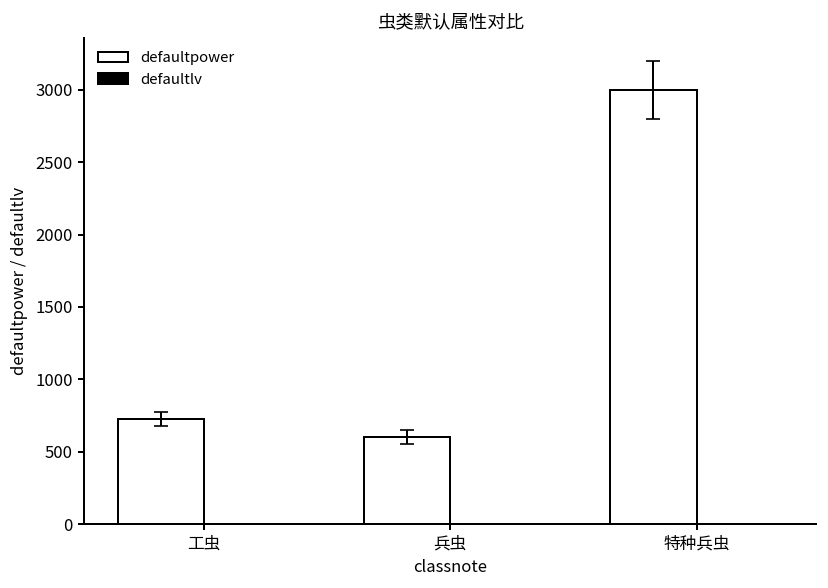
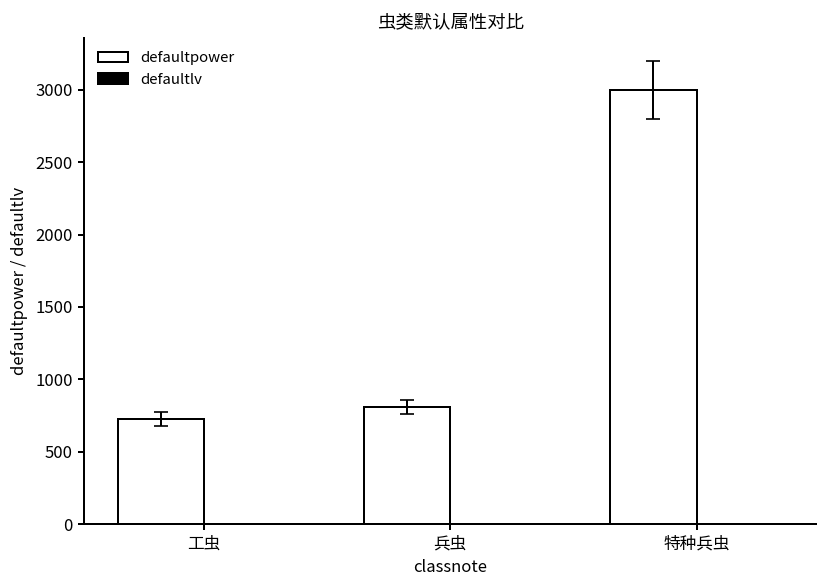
  {
    "defaultpower": {
      "工虫": 730,
-     "兵虫": 600,
+     "兵虫": 810,
      "特种兵虫": 3000
    }
  }
